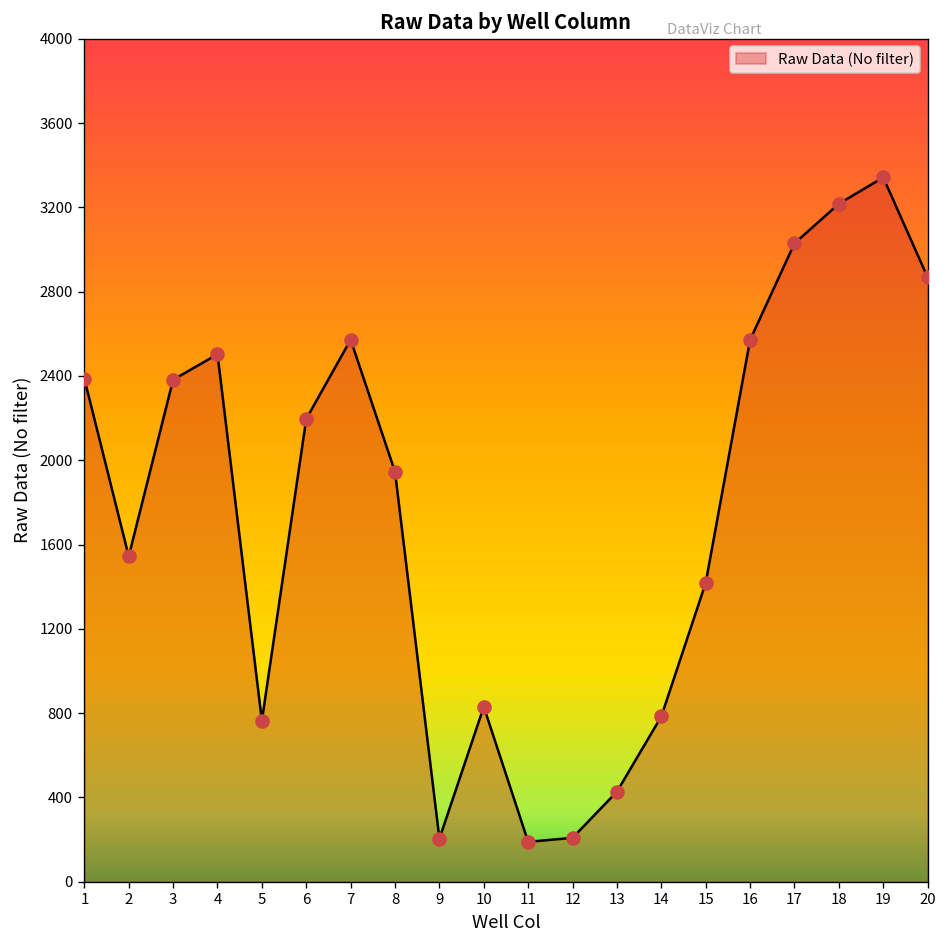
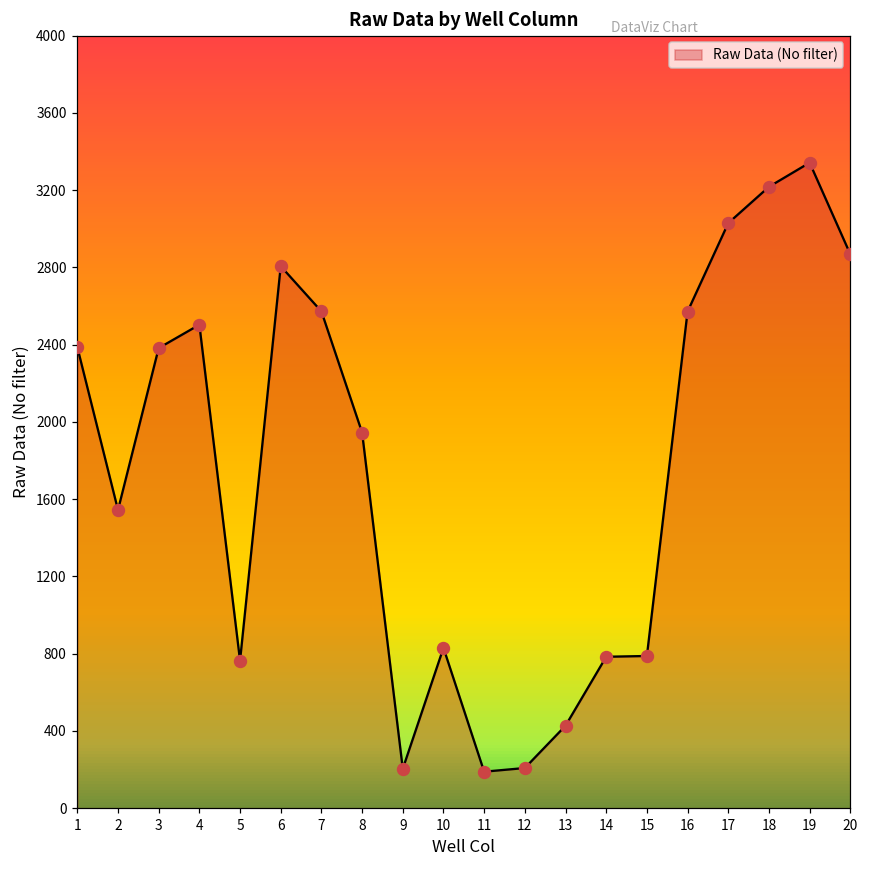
  {
    "1": 2390,
    "2": 1540,
    "3": 2380,
    "4": 2500,
    "5": 760,
-   "6": 2200,
+   "6": 2810,
    "7": 2570,
    "8": 1950,
    "9": 200,
    "10": 830,
    "11": 190,
    "12": 210,
    "13": 430,
    "14": 780,
-   "15": 1420,
+   "15": 790,
    "16": 2570,
    "17": 3030,
    "18": 3220,
    "19": 3340,
    "20": 2870
  }
